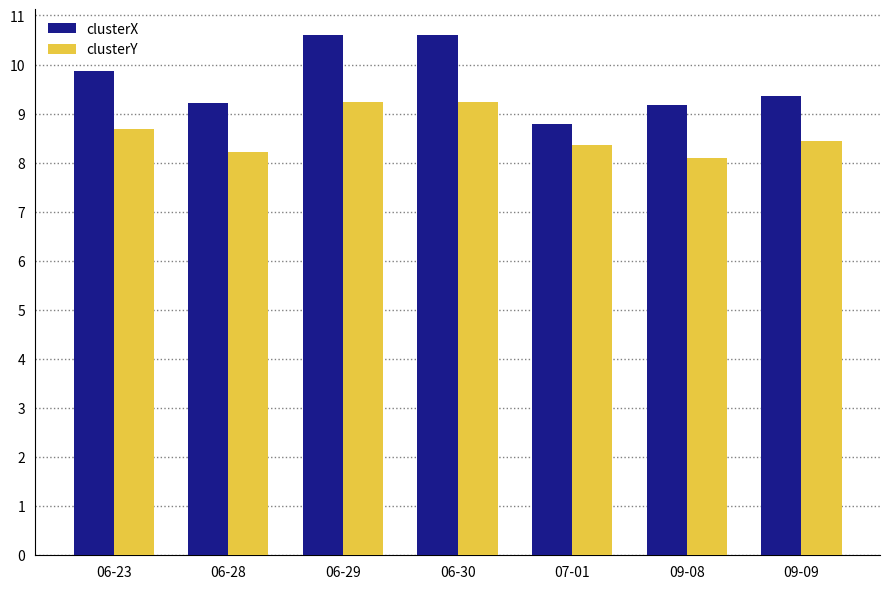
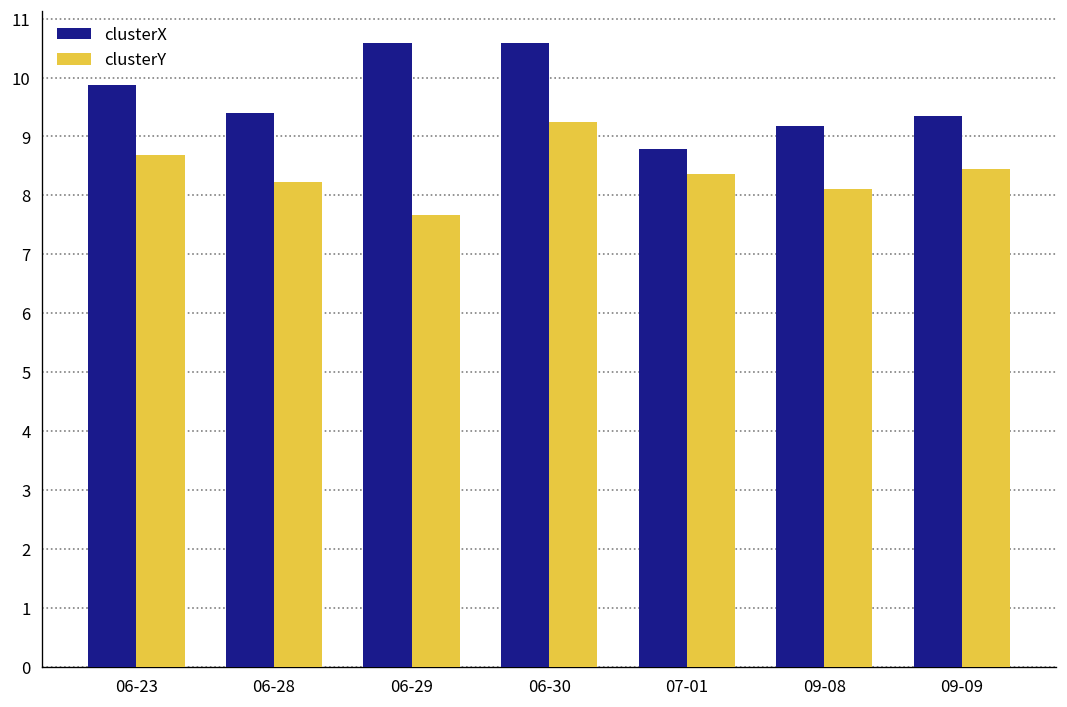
  {
    "clusterX": {
      "06-23": 9.9,
-     "06-28": 9.2,
+     "06-28": 9.4,
      "06-29": 10.6,
      "06-30": 10.6,
      "07-01": 8.8,
      "09-08": 9.2,
      "09-09": 9.4
    },
    "clusterY": {
      "06-23": 8.7,
      "06-28": 8.2,
-     "06-29": 9.2,
+     "06-29": 7.7,
      "06-30": 9.2,
      "07-01": 8.4,
      "09-08": 8.1,
      "09-09": 8.4
    }
  }
